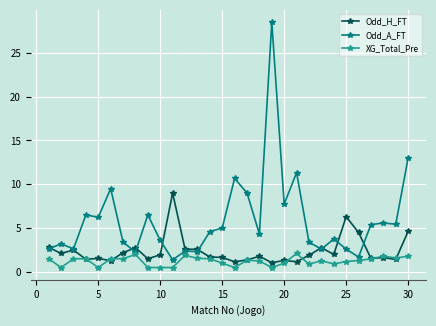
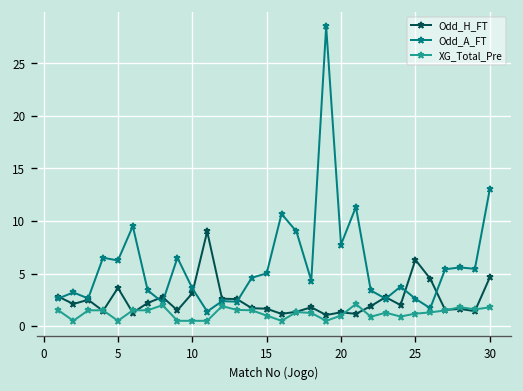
  {
    "Odd_H_FT": {
-     "5": 2,
-     "10": 2,
+     "5": 4,
+     "10": 3,
      "15": 2,
      "20": 1,
      "25": 6,
      "30": 5
    }
  }
